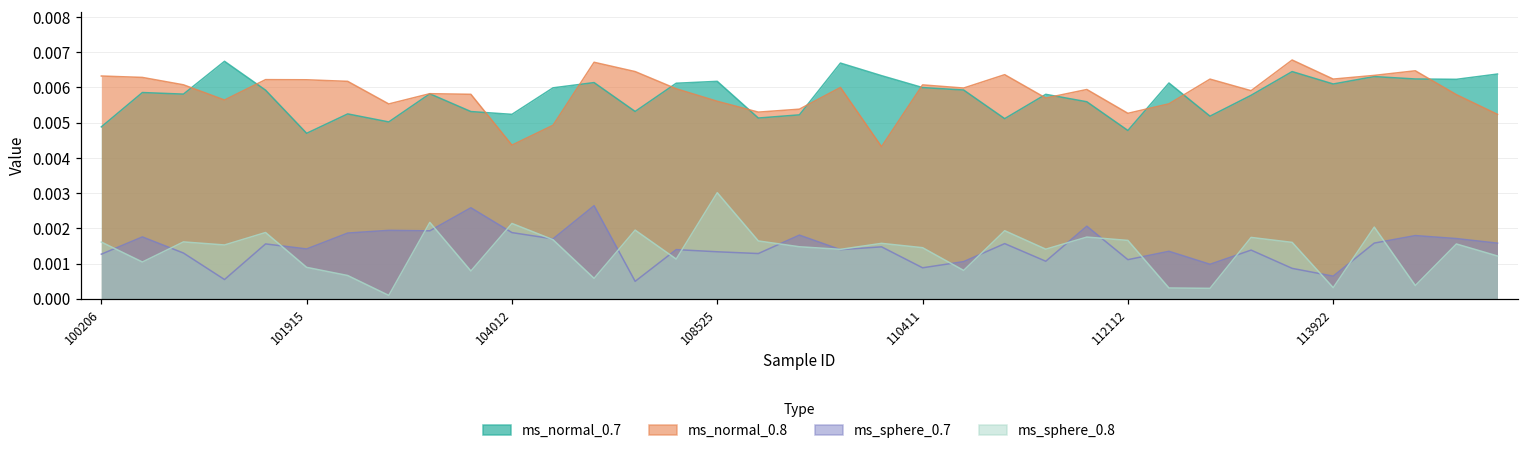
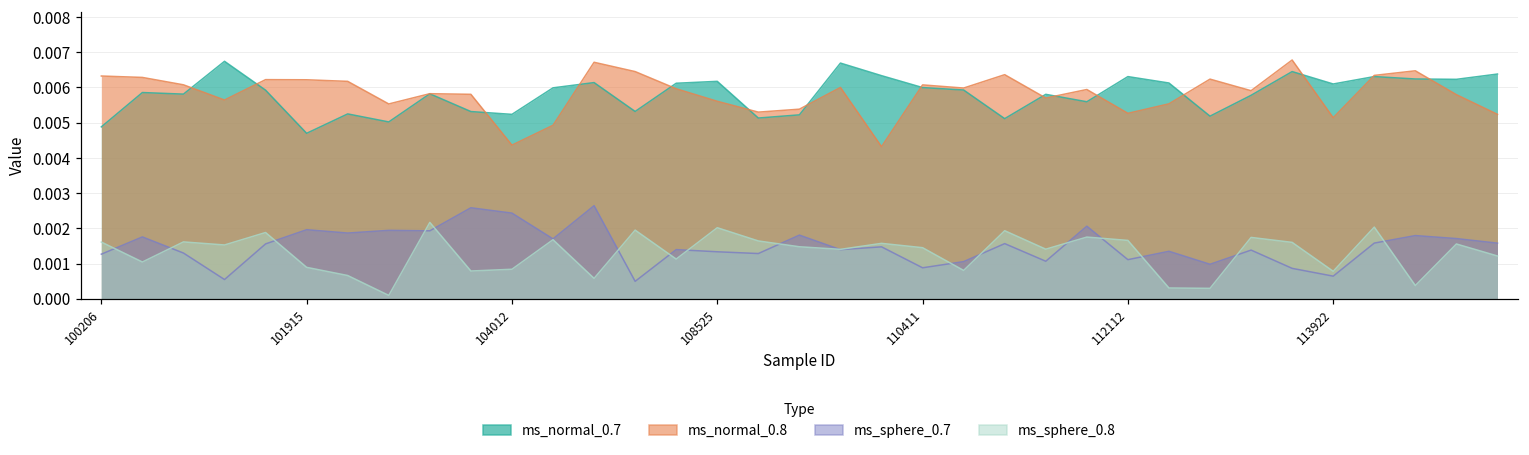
  {
    "ms_normal_0.7": {
      "100206": 0.0049,
      "101915": 0.0047,
      "104012": 0.0052,
      "108525": 0.0062,
-     "112112": 0.0048,
+     "112112": 0.0063,
      "113922": 0.0061
    },
    "ms_normal_0.8": {
      "100206": 0.0063,
      "101915": 0.0062,
      "104012": 0.0044,
      "108525": 0.0056,
      "112112": 0.0053,
-     "113922": 0.0062
+     "113922": 0.0051
    },
    "ms_sphere_0.7": {
      "100206": 0.0013,
-     "101915": 0.0014,
-     "104012": 0.0019,
+     "101915": 0.0020,
+     "104012": 0.0024,
      "108525": 0.0013,
      "110411": 0.0009,
      "112112": 0.0011,
      "113922": 0.0006
    },
    "ms_sphere_0.8": {
      "100206": 0.0016,
      "101915": 0.0009,
-     "104012": 0.0021,
-     "108525": 0.0030,
+     "104012": 0.0008,
+     "108525": 0.0020,
      "110411": 0.0015,
      "112112": 0.0017,
-     "113922": 0.0003
+     "113922": 0.0008
    }
  }
